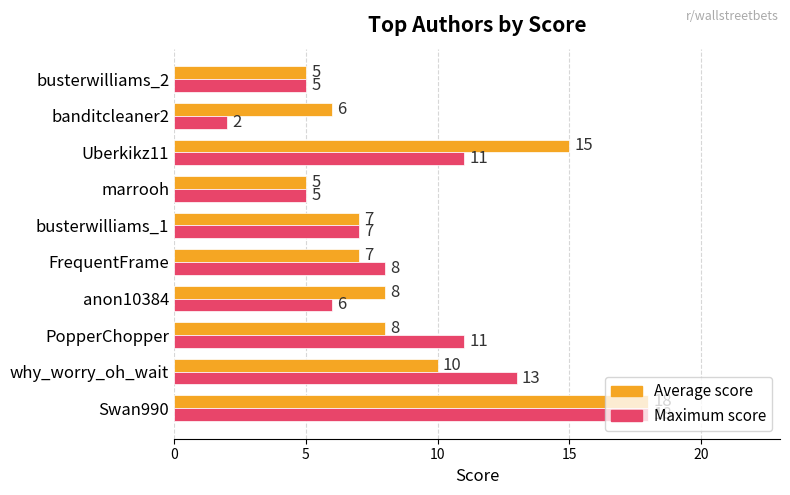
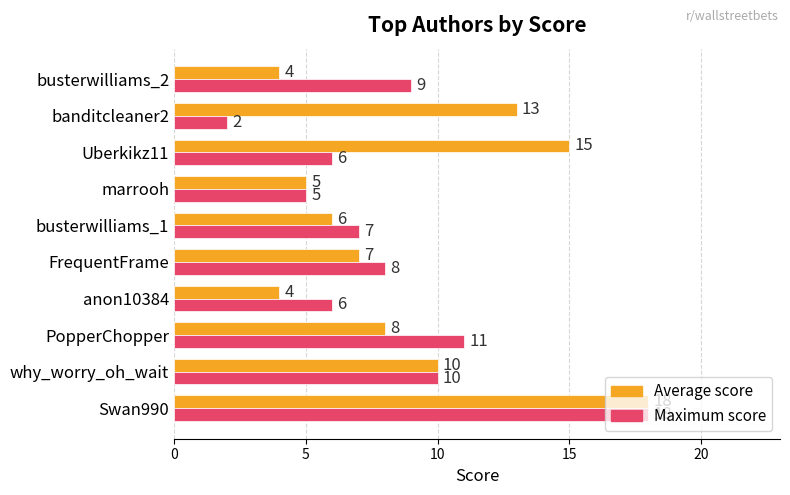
  {
    "Average score": {
-     "busterwilliams_2": 5,
-     "banditcleaner2": 6,
+     "busterwilliams_2": 4,
+     "banditcleaner2": 13,
      "Uberkikz11": 15,
-     "busterwilliams_1": 7,
+     "busterwilliams_1": 6,
      "FrequentFrame": 7,
-     "anon10384": 8,
+     "anon10384": 4,
      "PopperChopper": 8,
      "why_worry_oh_wait": 10
    },
    "Maximum score": {
-     "busterwilliams_2": 5,
+     "busterwilliams_2": 9,
      "banditcleaner2": 2,
-     "Uberkikz11": 11,
+     "Uberkikz11": 6,
      "FrequentFrame": 8,
      "anon10384": 6,
      "PopperChopper": 11,
-     "why_worry_oh_wait": 13
+     "why_worry_oh_wait": 10
    }
  }
